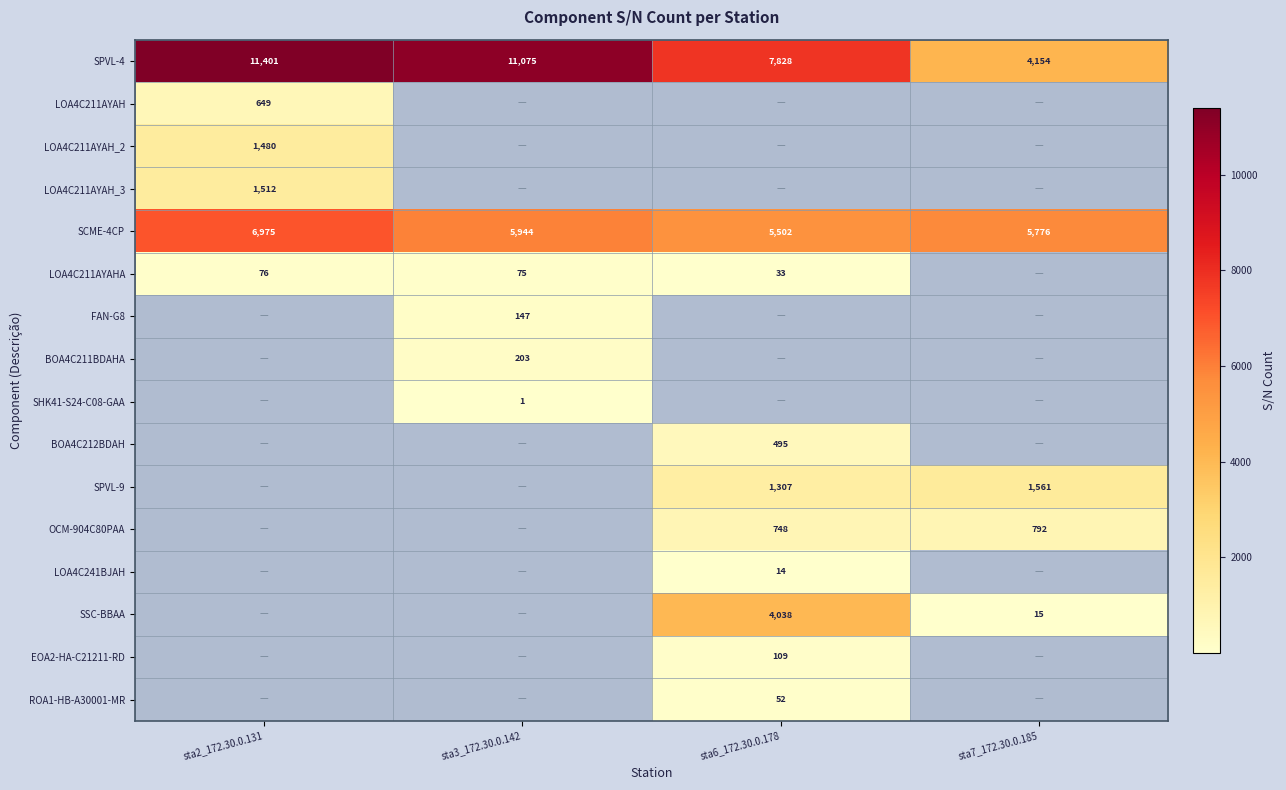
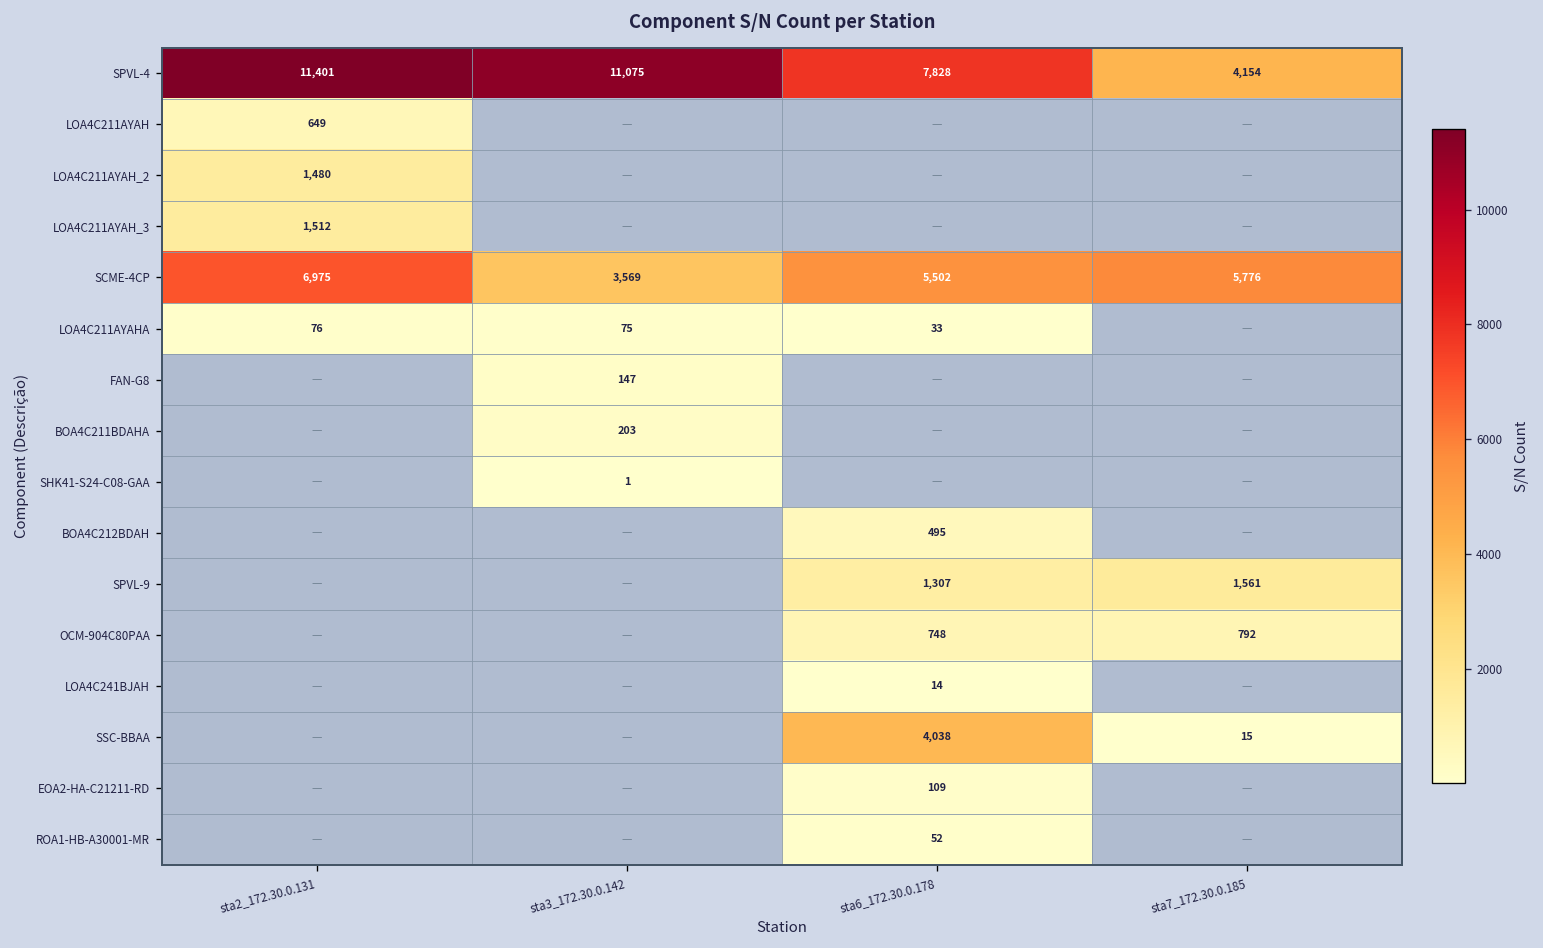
  {
    "SPVL-4": {
      "sta2_172.30.0.131": "11,401",
      "sta3_172.30.0.142": "11,075",
      "sta6_172.30.0.178": "7,828",
      "sta7_172.30.0.185": "4,154"
    },
    "LOA4C211AYAH": {
      "sta2_172.30.0.131": "649"
    },
    "LOA4C211AYAH_2": {
      "sta2_172.30.0.131": "1,480"
    },
    "LOA4C211AYAH_3": {
      "sta2_172.30.0.131": "1,512"
    },
    "SCME-4CP": {
      "sta2_172.30.0.131": "6,975",
-     "sta3_172.30.0.142": "5,944",
+     "sta3_172.30.0.142": "3,569",
      "sta6_172.30.0.178": "5,502",
      "sta7_172.30.0.185": "5,776"
    },
    "LOA4C211AYAHA": {
      "sta2_172.30.0.131": "76",
      "sta3_172.30.0.142": "75",
      "sta6_172.30.0.178": "33"
    },
    "FAN-G8": {
      "sta3_172.30.0.142": "147"
    },
    "BOA4C211BDAHA": {
      "sta3_172.30.0.142": "203"
    },
    "SHK41-S24-C08-GAA": {
      "sta3_172.30.0.142": "1"
    },
    "BOA4C212BDAH": {
      "sta6_172.30.0.178": "495"
    },
    "SPVL-9": {
      "sta6_172.30.0.178": "1,307",
      "sta7_172.30.0.185": "1,561"
    },
    "OCM-904C80PAA": {
      "sta6_172.30.0.178": "748",
      "sta7_172.30.0.185": "792"
    },
    "LOA4C241BJAH": {
      "sta6_172.30.0.178": "14"
    },
    "SSC-BBAA": {
      "sta6_172.30.0.178": "4,038",
      "sta7_172.30.0.185": "15"
    },
    "EOA2-HA-C21211-RD": {
      "sta6_172.30.0.178": "109"
    },
    "ROA1-HB-A30001-MR": {
      "sta6_172.30.0.178": "52"
    }
  }
